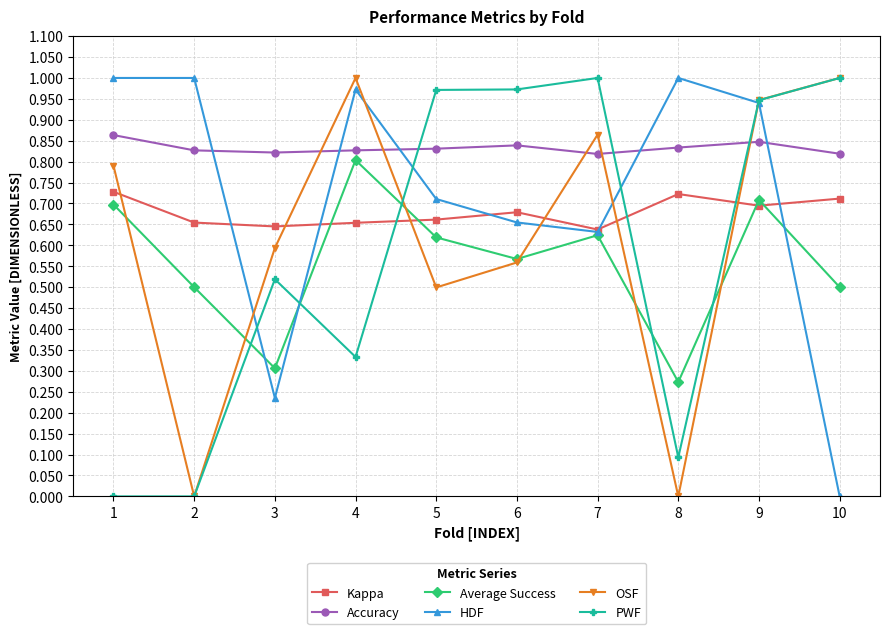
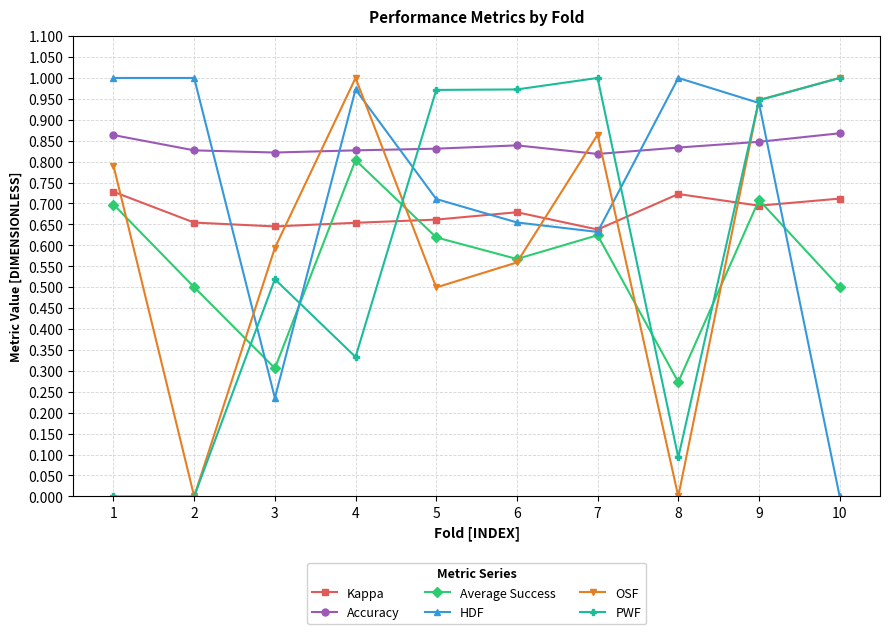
  {
    "Kappa": {
      "1": 0.73,
      "2": 0.65,
      "3": 0.65,
      "4": 0.65,
      "5": 0.66,
      "6": 0.68,
      "8": 0.72,
      "9": 0.69,
      "10": 0.71
    },
    "Accuracy": {
      "1": 0.86,
      "2": 0.83,
      "3": 0.82,
      "4": 0.83,
      "5": 0.83,
      "6": 0.84,
      "7": 0.82,
      "8": 0.83,
      "9": 0.85,
-     "10": 0.82
+     "10": 0.87
    },
    "HDF": {
      "1": 1.00,
      "2": 1.00,
      "3": 0.24,
      "4": 0.97,
      "5": 0.71,
      "6": 0.65,
      "8": 1.00,
      "9": 0.94,
      "10": 0.00
    },
    "OSF": {
      "1": 0.79,
      "3": 0.59,
      "4": 1.00,
      "5": 0.50,
      "6": 0.56,
      "7": 0.86,
      "8": 0.00
    }
  }
